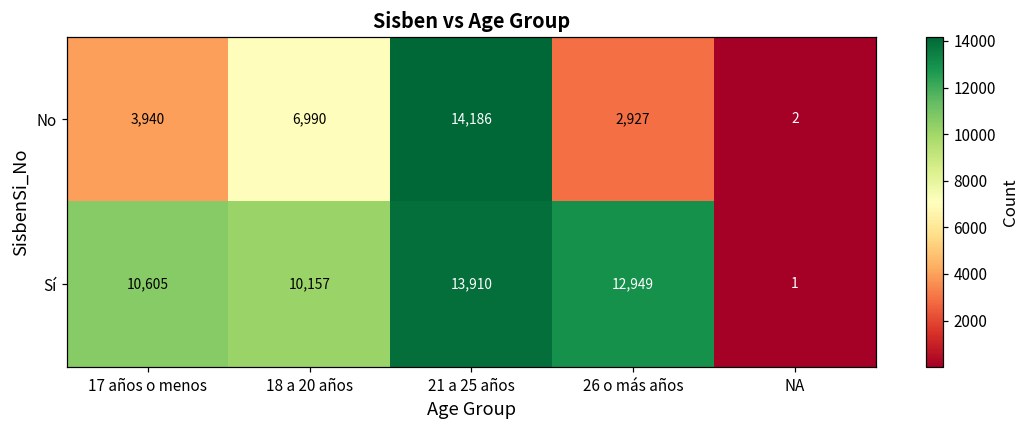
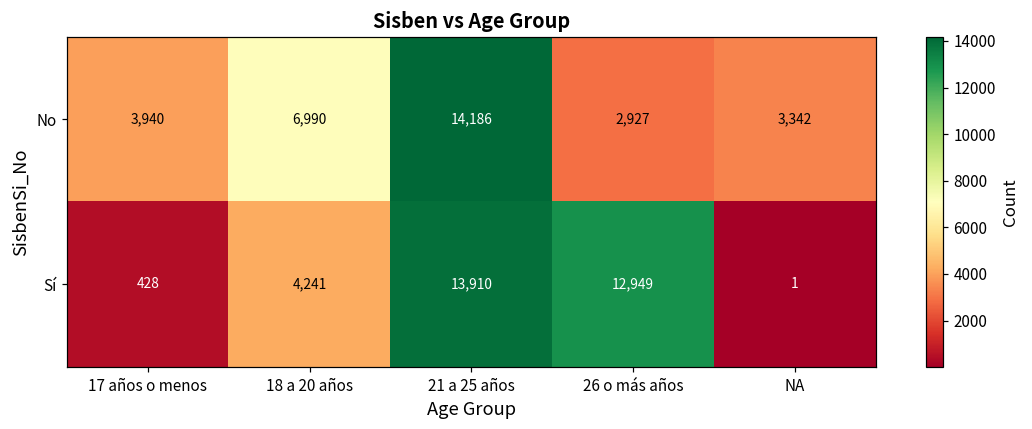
  {
    "No": {
      "17 años o menos": "3,940",
      "18 a 20 años": "6,990",
      "21 a 25 años": "14,186",
      "26 o más años": "2,927",
-     "NA": "2"
+     "NA": "3,342"
    },
    "Sí": {
-     "17 años o menos": "10,605",
-     "18 a 20 años": "10,157",
+     "17 años o menos": "428",
+     "18 a 20 años": "4,241",
      "21 a 25 años": "13,910",
      "26 o más años": "12,949",
      "NA": "1"
    }
  }
